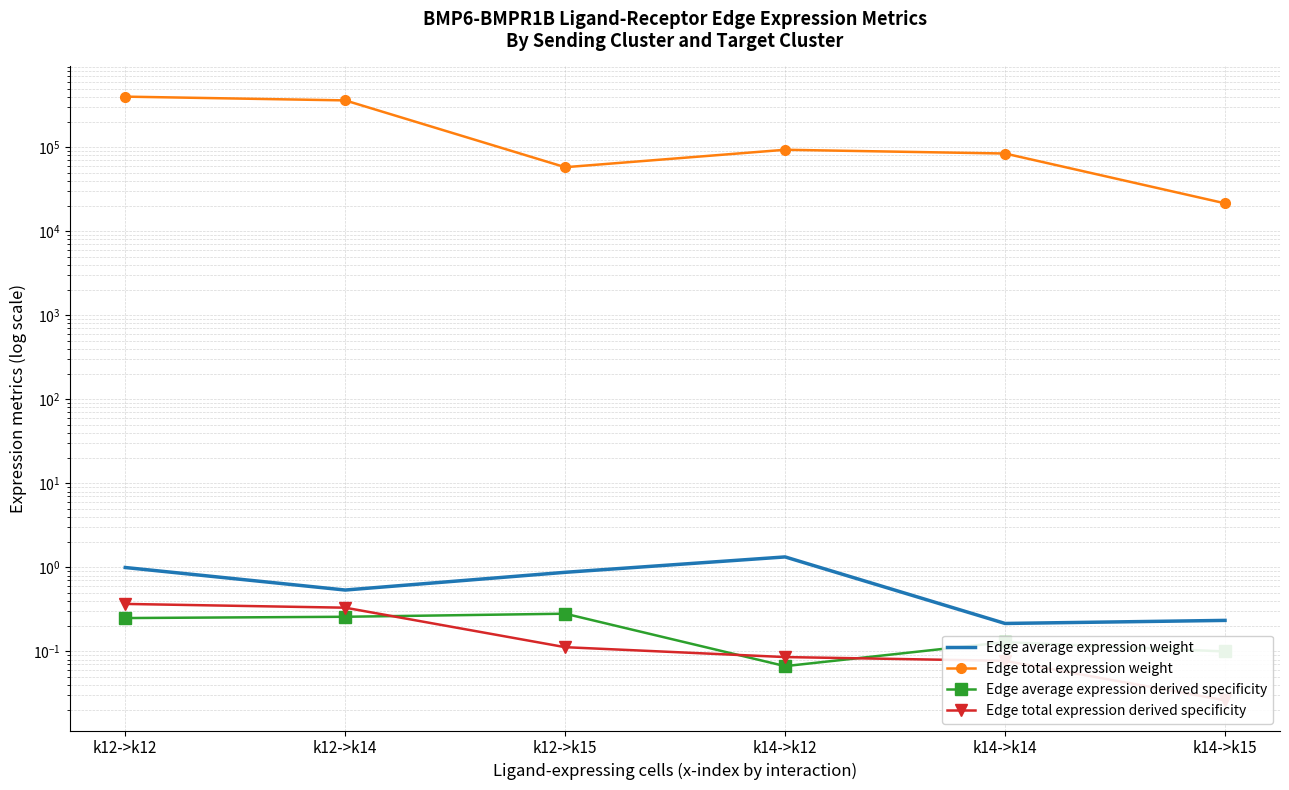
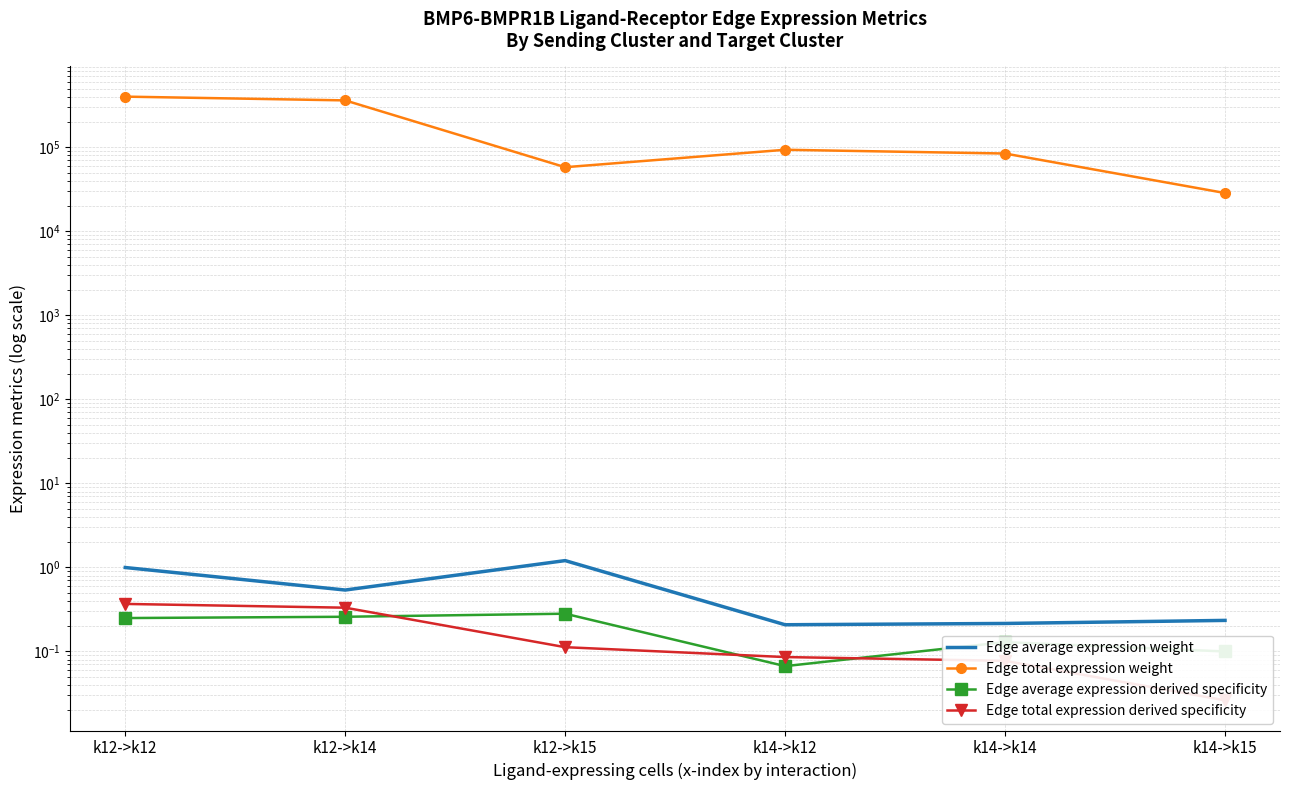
  {
    "Edge average expression weight": {
      "k12->k12": 1.0,
      "k12->k14": 0.5,
-     "k12->k15": 0.9,
-     "k14->k12": 1.3,
+     "k12->k15": 1.2,
+     "k14->k12": 0.21,
      "k14->k14": 0.22,
      "k14->k15": 0.23
    },
    "Edge total expression weight": {
      "k12->k12": 400000,
      "k12->k14": 360000,
      "k12->k15": 60000,
      "k14->k12": 90000,
      "k14->k14": 80000,
-     "k14->k15": 22000
+     "k14->k15": 29000
    },
    "Edge average expression derived specificity": {
      "k12->k12": 0.25,
      "k12->k14": 0.26,
      "k12->k15": 0.28,
      "k14->k12": 0.07
    },
    "Edge total expression derived specificity": {
      "k12->k12": 0.4,
      "k12->k14": 0.33,
      "k12->k15": 0.11,
      "k14->k12": 0.09
    }
  }
